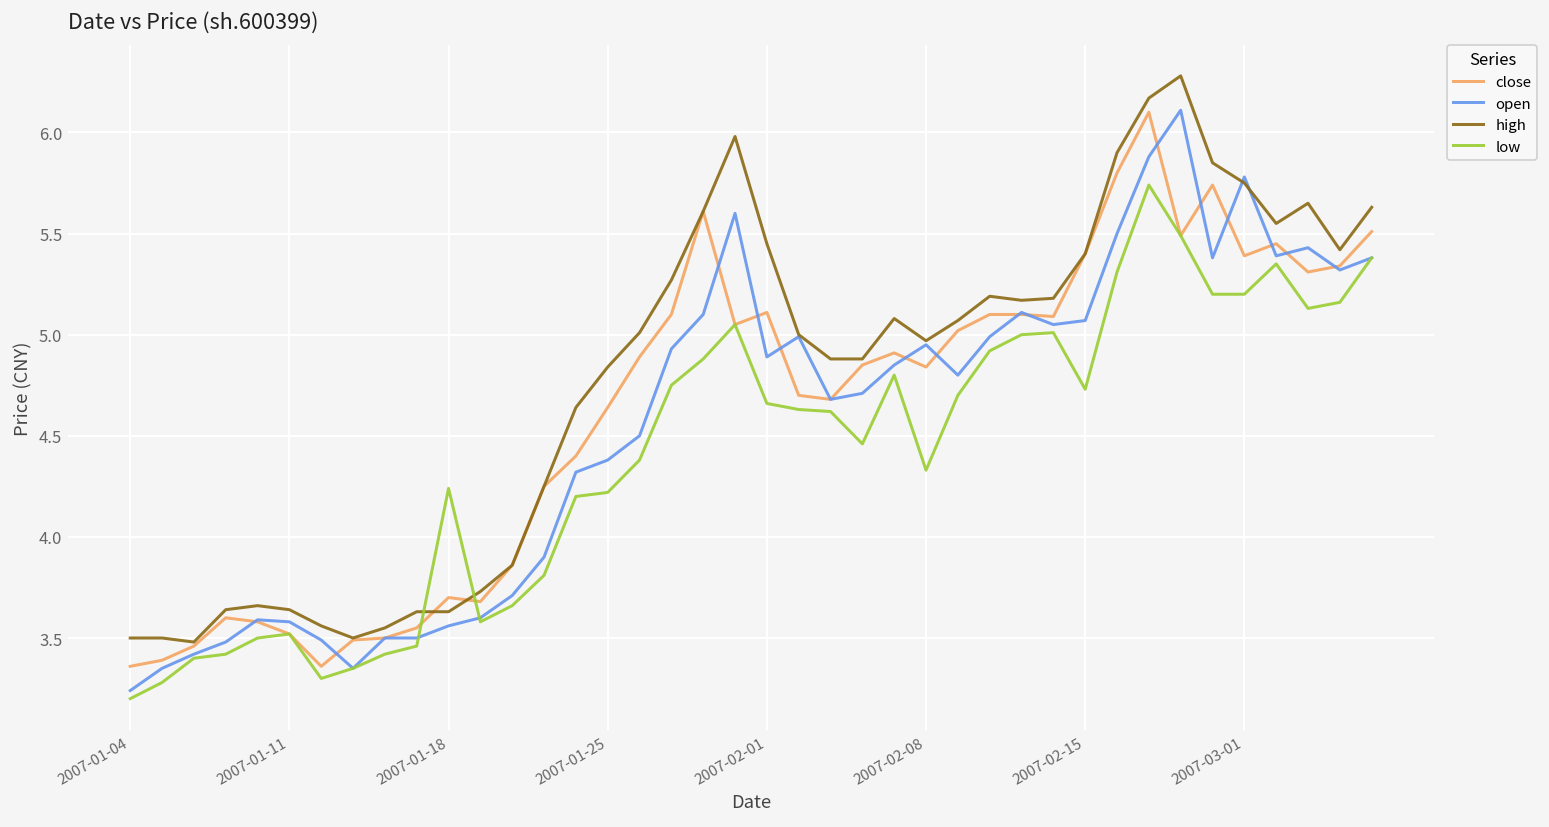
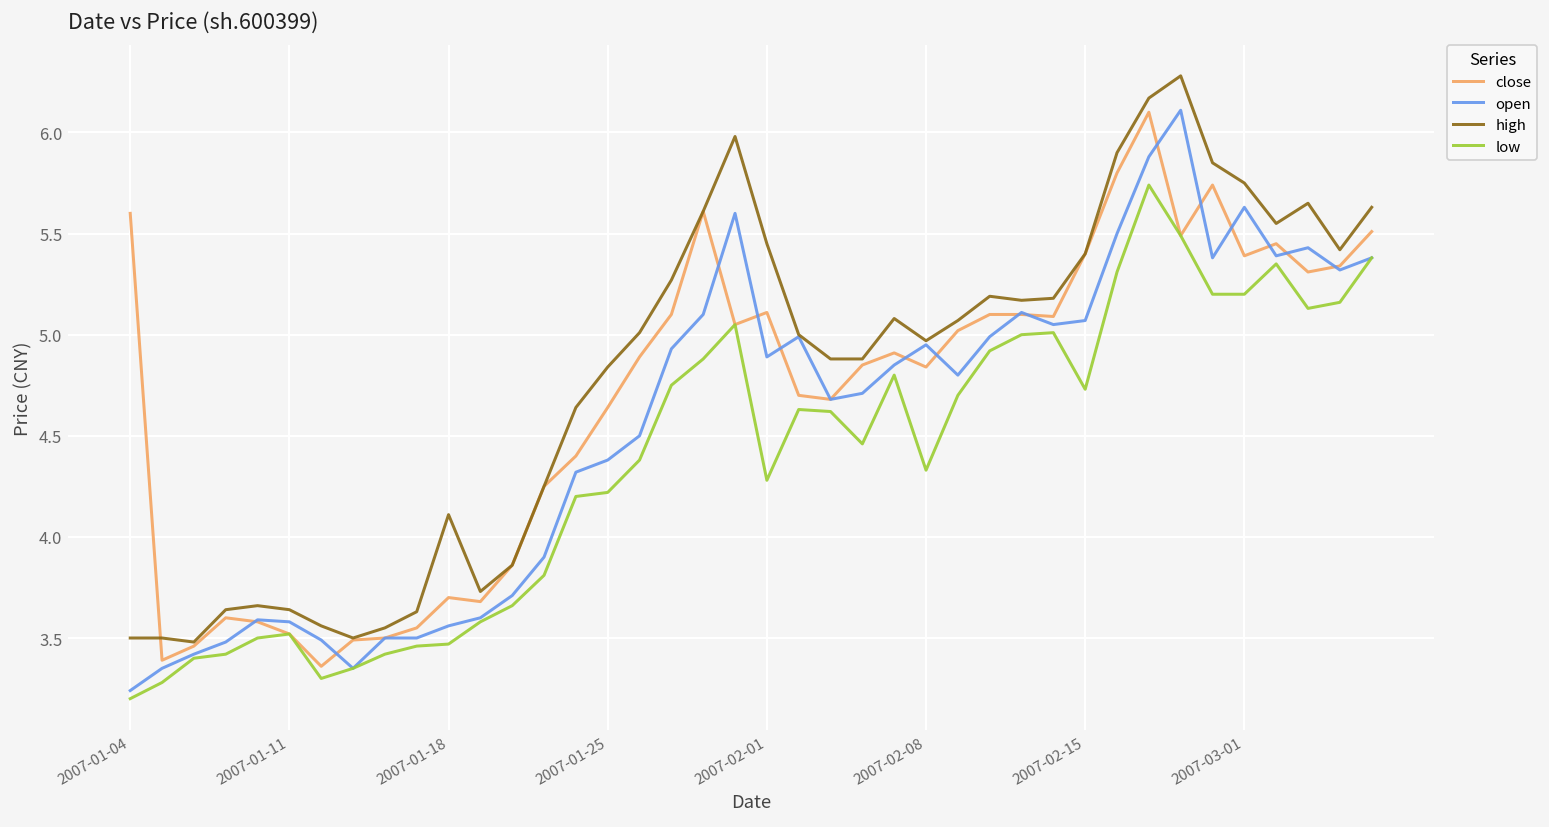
  {
    "close": {
-     "2007-01-04": 3.36,
+     "2007-01-04": 5.60,
      "2007-01-18": 3.70,
      "2007-01-25": 4.64,
      "2007-02-01": 5.11,
      "2007-02-08": 4.84,
      "2007-03-01": 5.39
    },
    "open": {
      "2007-01-04": 3.24,
      "2007-01-11": 3.58,
      "2007-01-18": 3.56,
      "2007-01-25": 4.38,
      "2007-02-01": 4.89,
      "2007-02-08": 4.95,
      "2007-02-15": 5.07,
-     "2007-03-01": 5.78
+     "2007-03-01": 5.63
    },
    "high": {
      "2007-01-04": 3.50,
      "2007-01-11": 3.64,
-     "2007-01-18": 3.63,
+     "2007-01-18": 4.11,
      "2007-01-25": 4.84,
      "2007-02-01": 5.45,
      "2007-02-08": 4.97,
      "2007-03-01": 5.75
    },
    "low": {
      "2007-01-04": 3.20,
-     "2007-01-18": 4.24,
+     "2007-01-18": 3.47,
      "2007-01-25": 4.22,
-     "2007-02-01": 4.66,
+     "2007-02-01": 4.28,
      "2007-02-08": 4.33,
      "2007-02-15": 4.73,
      "2007-03-01": 5.20
    }
  }
